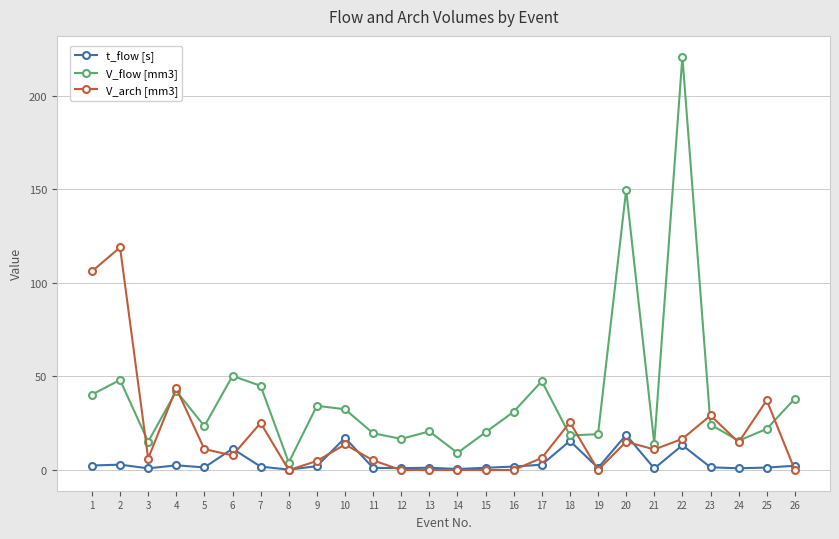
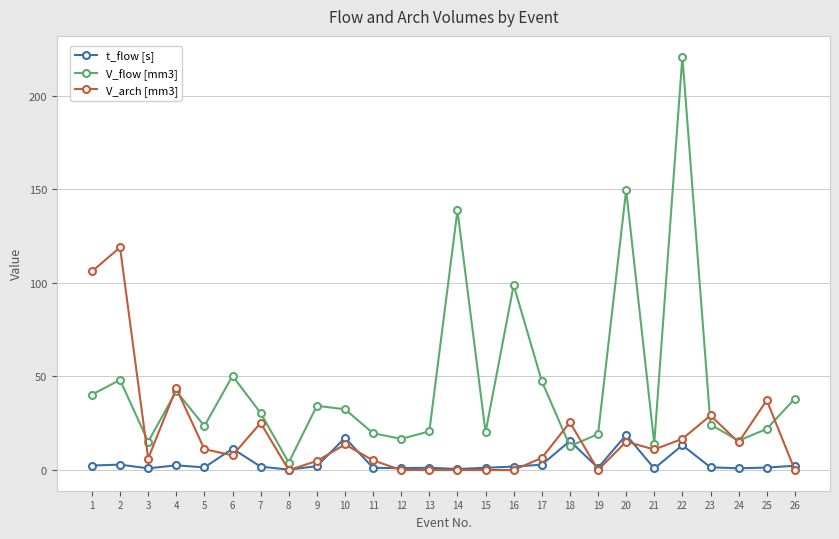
  {
    "t_flow [s]": {
      "1": 2,
      "2": 3,
      "3": 1,
      "4": 3,
      "5": 1,
      "6": 11,
      "7": 2,
      "9": 2,
      "10": 17,
      "11": 1,
      "16": 2,
      "17": 3,
      "18": 16,
      "20": 19,
      "21": 1,
      "22": 13,
      "23": 1,
      "24": 1,
      "25": 1,
      "26": 2
    },
    "V_flow [mm3]": {
      "1": 40,
      "2": 48,
      "3": 15,
      "4": 42,
      "5": 24,
      "6": 50,
-     "7": 45,
+     "7": 31,
      "8": 4,
      "9": 34,
      "10": 33,
      "11": 20,
      "12": 17,
      "13": 21,
-     "14": 9,
+     "14": 139,
      "15": 20,
-     "16": 31,
+     "16": 99,
      "17": 48,
-     "18": 19,
+     "18": 13,
      "19": 19,
      "20": 150,
      "21": 14,
      "22": 221,
      "23": 24,
      "25": 22,
      "26": 38
    },
    "V_arch [mm3]": {
      "1": 106,
      "2": 119,
      "3": 6,
      "4": 44,
      "5": 11,
      "6": 8,
      "7": 25,
      "9": 5,
      "10": 14,
      "11": 5,
      "16": 0,
      "17": 7,
      "18": 26,
      "20": 15,
      "21": 11,
      "22": 17,
      "23": 29,
      "25": 37,
      "26": 0
    }
  }
